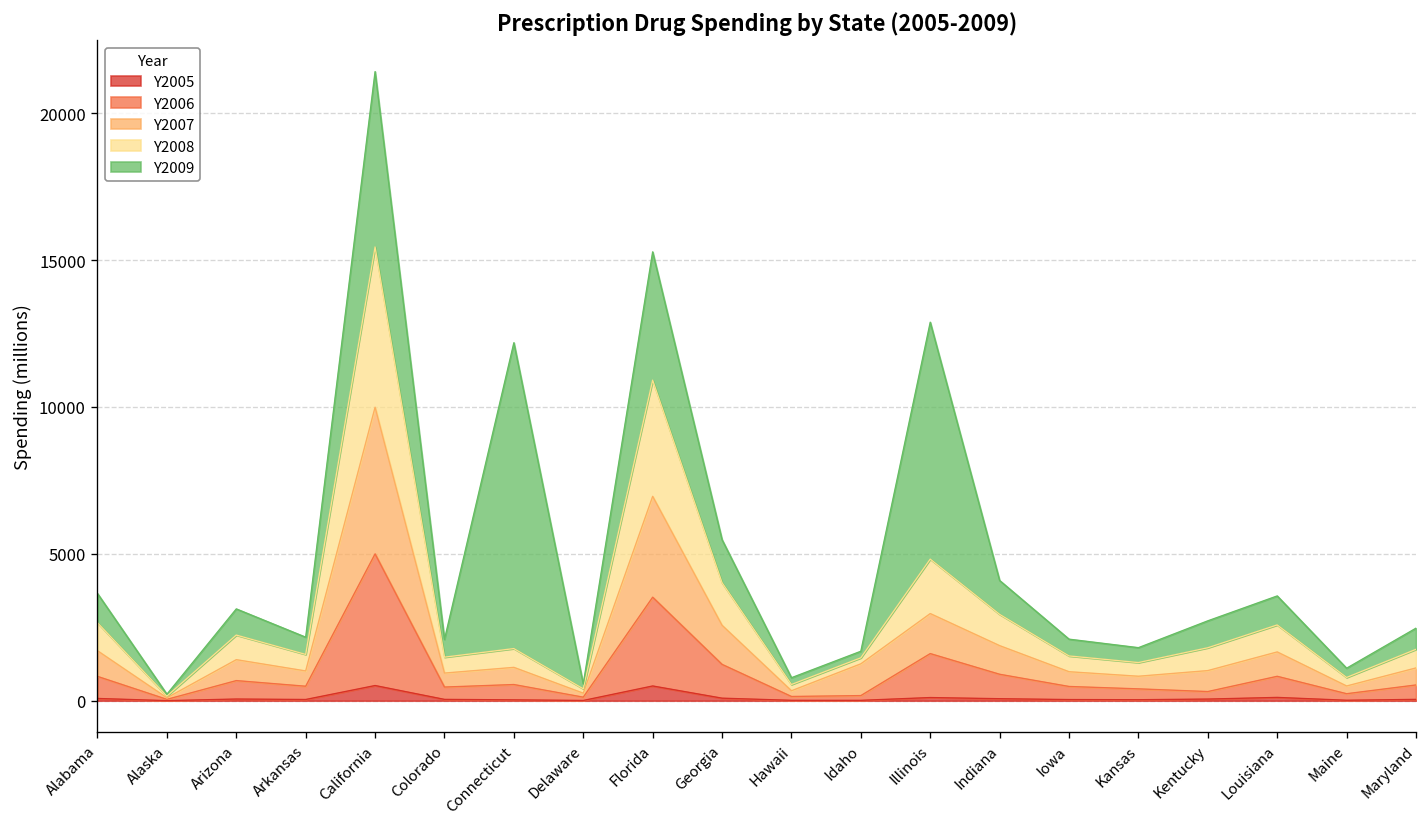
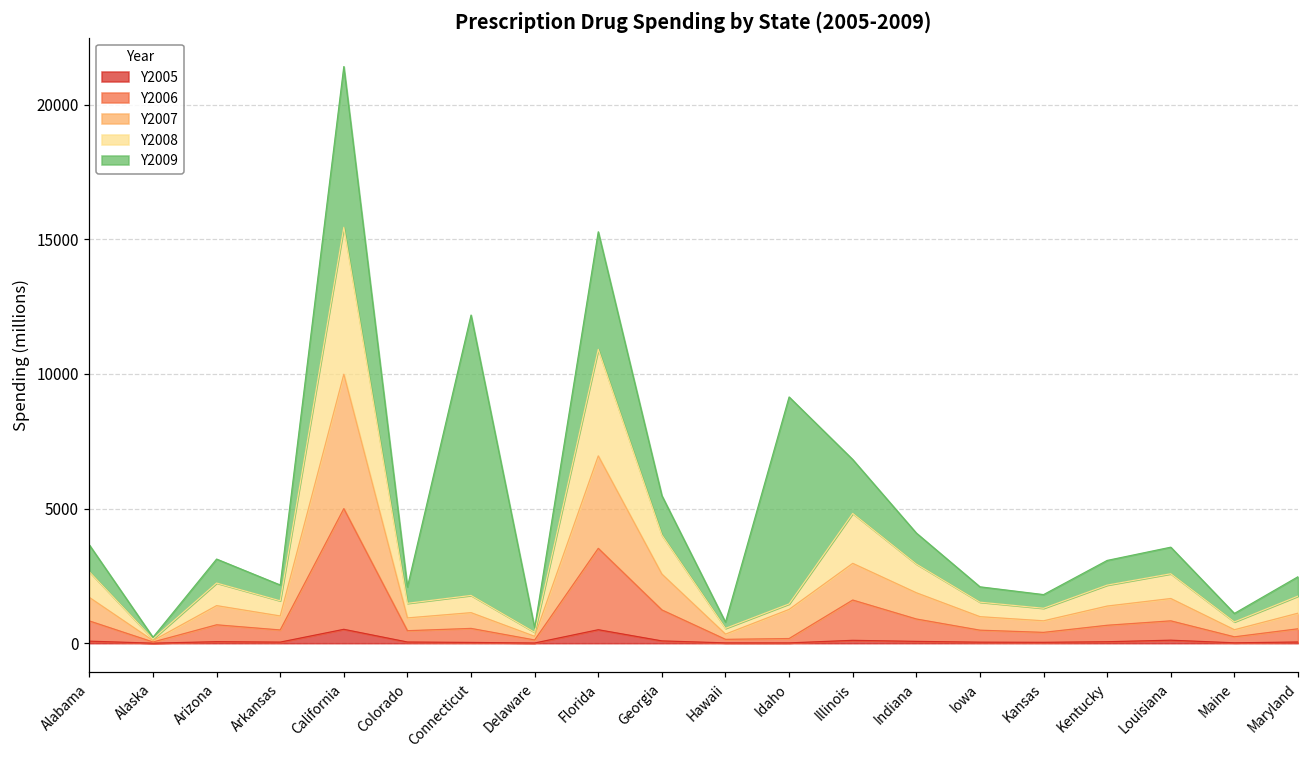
  {
    "Y2005": {
      "Alabama": 100,
      "Arizona": 100,
      "Arkansas": 0,
      "California": 500,
      "Colorado": 0,
      "Connecticut": 0,
      "Delaware": 0,
      "Florida": 500,
      "Georgia": 100,
      "Hawaii": 0,
      "Idaho": 0,
      "Illinois": 100,
      "Indiana": 100,
      "Iowa": 0,
      "Kansas": 0,
      "Kentucky": 100,
      "Louisiana": 100,
      "Maine": 0,
      "Maryland": 0
    },
    "Y2006": {
      "Alabama": 800,
      "Arizona": 600,
      "Arkansas": 500,
      "California": 4500,
      "Colorado": 400,
      "Connecticut": 500,
      "Delaware": 100,
      "Florida": 3000,
      "Georgia": 1200,
      "Hawaii": 100,
      "Idaho": 200,
      "Illinois": 1500,
      "Indiana": 800,
      "Iowa": 400,
      "Kansas": 400,
-     "Kentucky": 300,
+     "Kentucky": 600,
      "Louisiana": 700,
      "Maine": 200,
      "Maryland": 500
    },
    "Y2007": {
      "Alabama": 900,
      "Arizona": 700,
      "Arkansas": 500,
      "California": 5000,
      "Colorado": 500,
      "Connecticut": 600,
      "Delaware": 100,
      "Florida": 3400,
      "Georgia": 1300,
      "Hawaii": 200,
      "Idaho": 1100,
      "Illinois": 1400,
      "Indiana": 1000,
      "Iowa": 500,
      "Kansas": 400,
      "Kentucky": 700,
      "Louisiana": 800,
      "Maine": 300,
      "Maryland": 600
    },
    "Y2008": {
      "Alabama": 1000,
      "Arizona": 800,
      "Arkansas": 600,
      "California": 5500,
      "Colorado": 500,
      "Connecticut": 600,
      "Delaware": 100,
      "Florida": 4000,
      "Georgia": 1500,
      "Hawaii": 200,
      "Idaho": 200,
      "Illinois": 1900,
      "Indiana": 1100,
      "Iowa": 500,
      "Kansas": 500,
      "Kentucky": 800,
      "Louisiana": 900,
      "Maine": 300,
      "Maryland": 600
    },
    "Y2009": {
      "Alabama": 1000,
      "Arizona": 900,
      "Arkansas": 600,
      "California": 6000,
      "Colorado": 600,
      "Connecticut": 10400,
      "Delaware": 200,
      "Florida": 4400,
      "Georgia": 1500,
      "Hawaii": 200,
-     "Idaho": 200,
-     "Illinois": 8100,
+     "Idaho": 7700,
+     "Illinois": 2000,
      "Indiana": 1200,
      "Iowa": 600,
      "Kansas": 500,
      "Kentucky": 900,
      "Louisiana": 1000,
      "Maine": 300,
      "Maryland": 700
    }
  }
